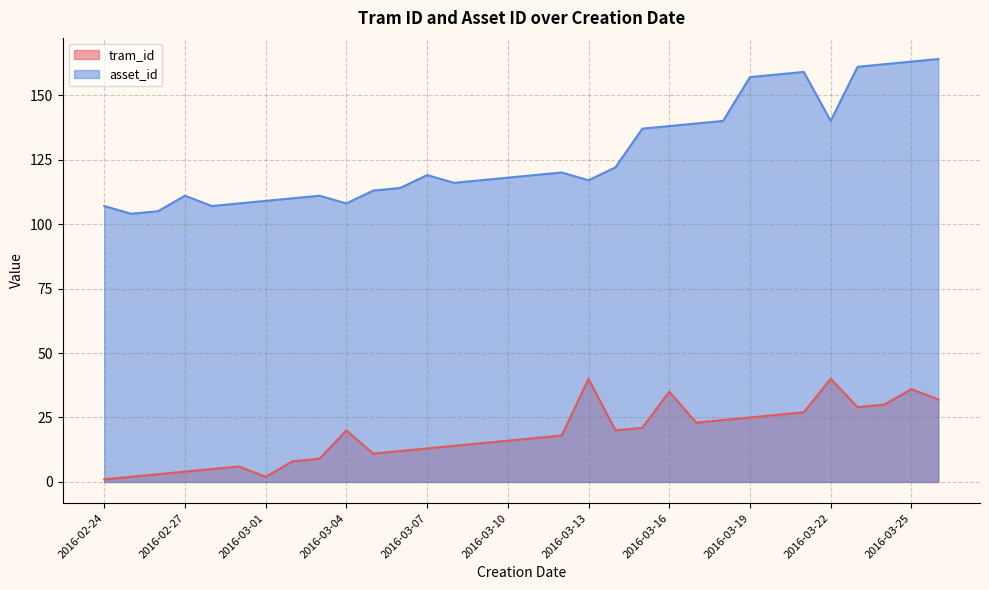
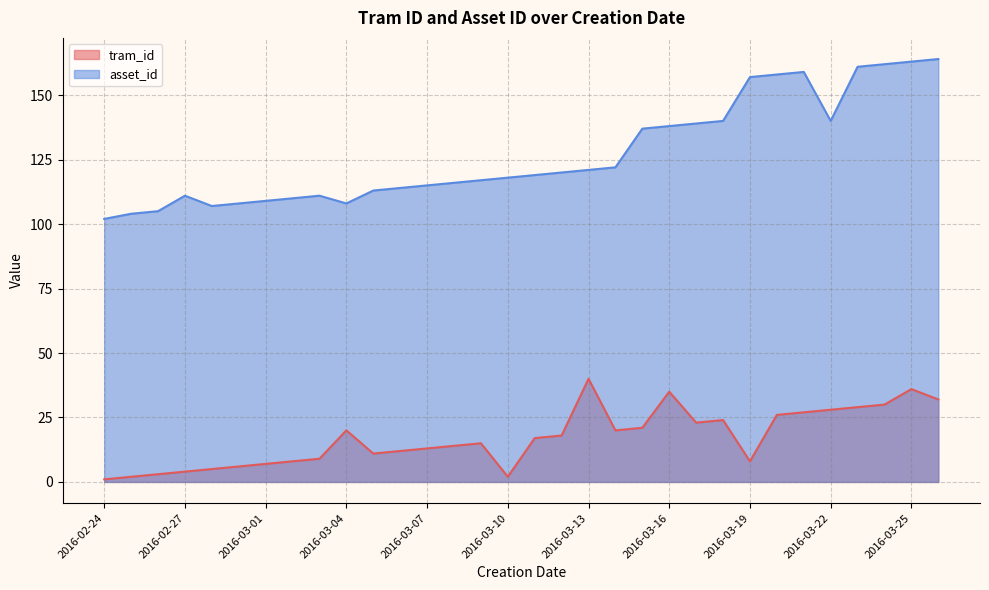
  {
    "tram_id": {
      "2016-02-24": 1,
      "2016-02-27": 4,
-     "2016-03-01": 2,
+     "2016-03-01": 7,
      "2016-03-04": 20,
      "2016-03-07": 13,
-     "2016-03-10": 16,
+     "2016-03-10": 2,
      "2016-03-13": 40,
      "2016-03-16": 35,
-     "2016-03-19": 25,
-     "2016-03-22": 40,
+     "2016-03-19": 8,
+     "2016-03-22": 28,
      "2016-03-25": 36
    },
    "asset_id": {
-     "2016-02-24": 107,
+     "2016-02-24": 102,
      "2016-02-27": 111,
      "2016-03-01": 109,
      "2016-03-04": 108,
-     "2016-03-07": 119,
+     "2016-03-07": 115,
      "2016-03-10": 118,
-     "2016-03-13": 117,
+     "2016-03-13": 121,
      "2016-03-16": 138,
      "2016-03-19": 157,
      "2016-03-22": 140,
      "2016-03-25": 163
    }
  }
